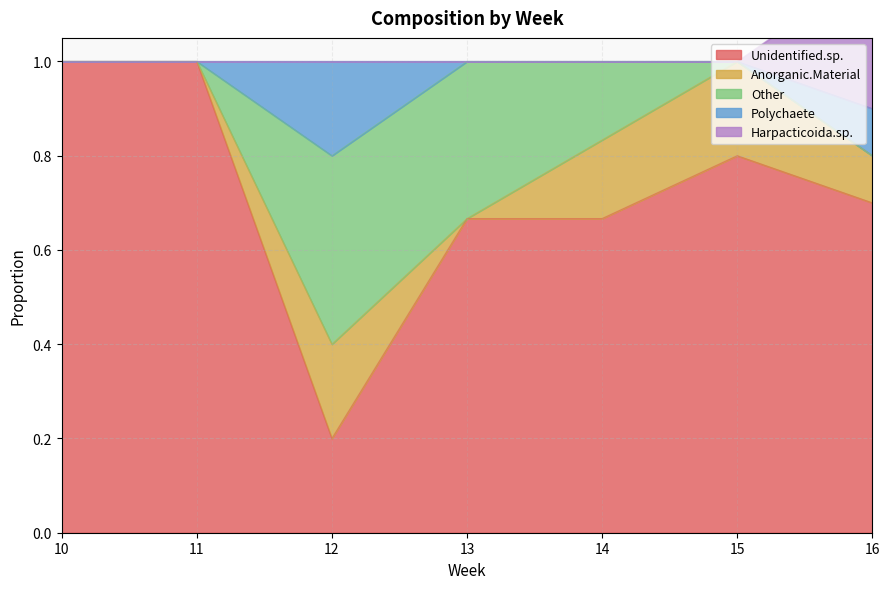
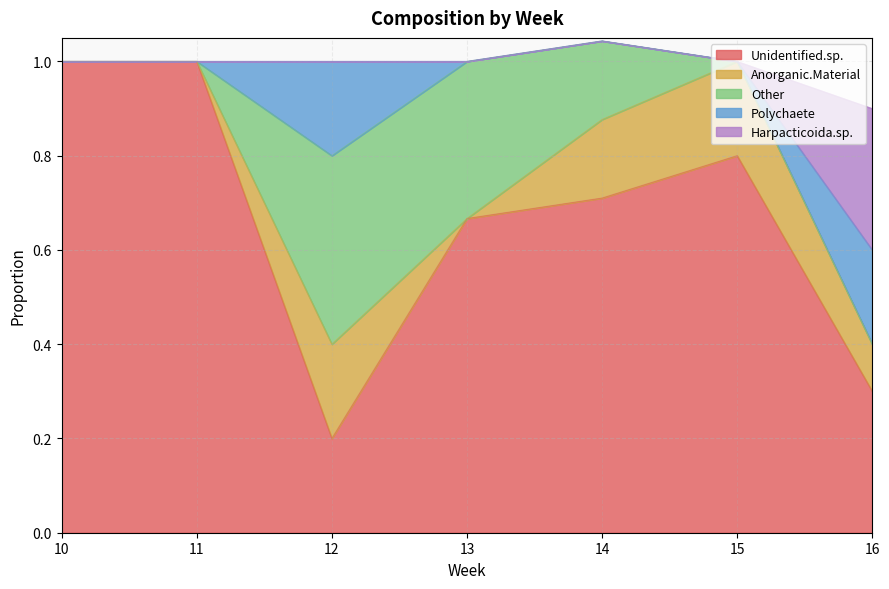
  {
    "Unidentified.sp.": {
      "12": 0.20,
-     "14": 0.67,
+     "14": 0.71,
      "15": 0.80,
-     "16": 0.7
+     "16": 0.3
    },
    "Anorganic.Material": {
      "12": 0.20,
      "14": 0.17
    },
    "Other": {
      "12": 0.40
    },
    "Polychaete": {
-     "16": 0.1
+     "16": 0.2
    }
  }
